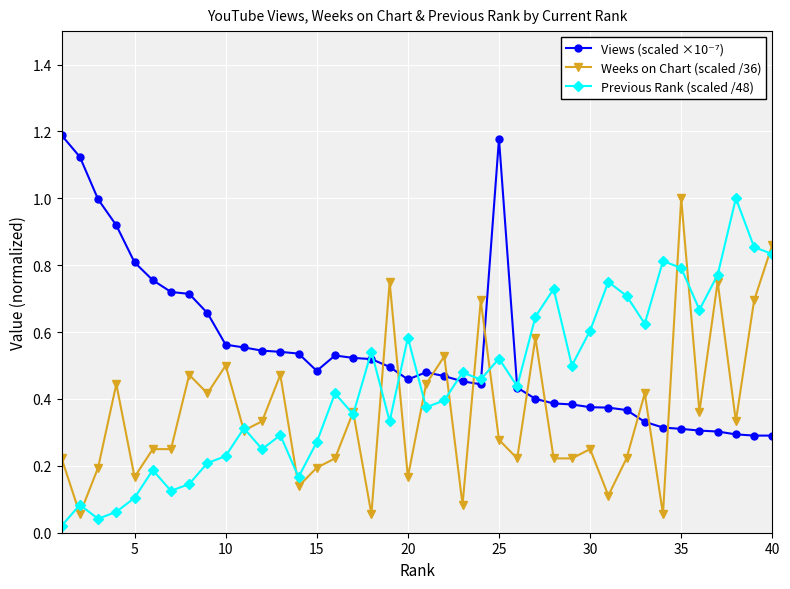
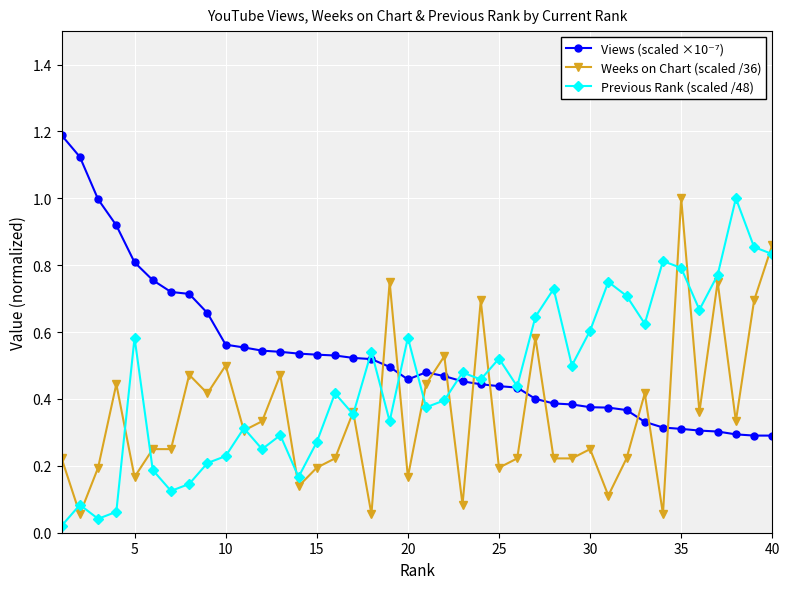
  {
    "Views (scaled ×10⁻⁷)": {
      "5": 0.81,
      "10": 0.56,
-     "15": 0.48,
+     "15": 0.53,
      "20": 0.46,
-     "25": 1.18,
+     "25": 0.44,
      "30": 0.38,
      "35": 0.31,
      "40": 0.29
    },
    "Weeks on Chart (scaled /36)": {
      "5": 0.17,
      "10": 0.50,
      "15": 0.19,
      "20": 0.17,
-     "25": 0.28,
+     "25": 0.19,
      "30": 0.25,
      "35": 1.00,
      "40": 0.86
    },
    "Previous Rank (scaled /48)": {
-     "5": 0.10,
+     "5": 0.58,
      "10": 0.23,
      "15": 0.27,
      "20": 0.58,
      "25": 0.52,
      "30": 0.60,
      "35": 0.79,
      "40": 0.83
    }
  }
